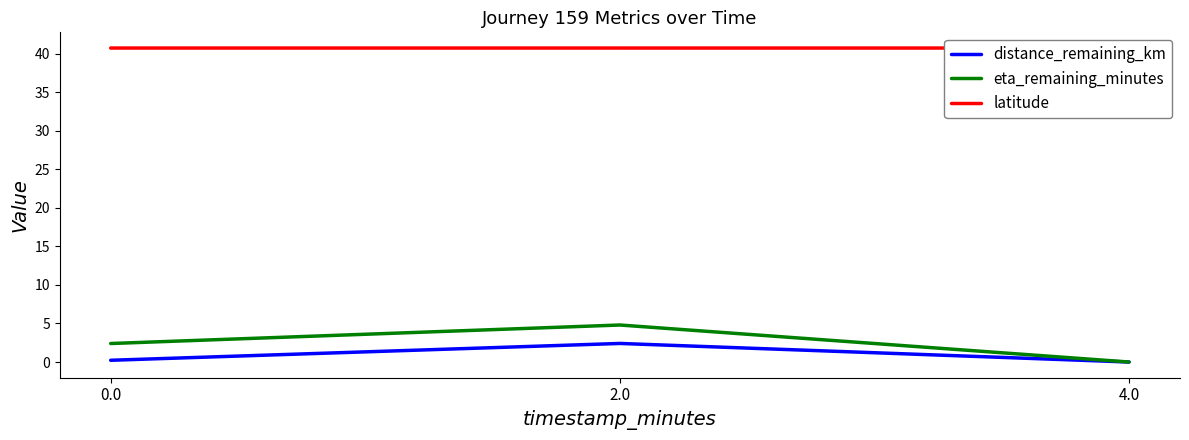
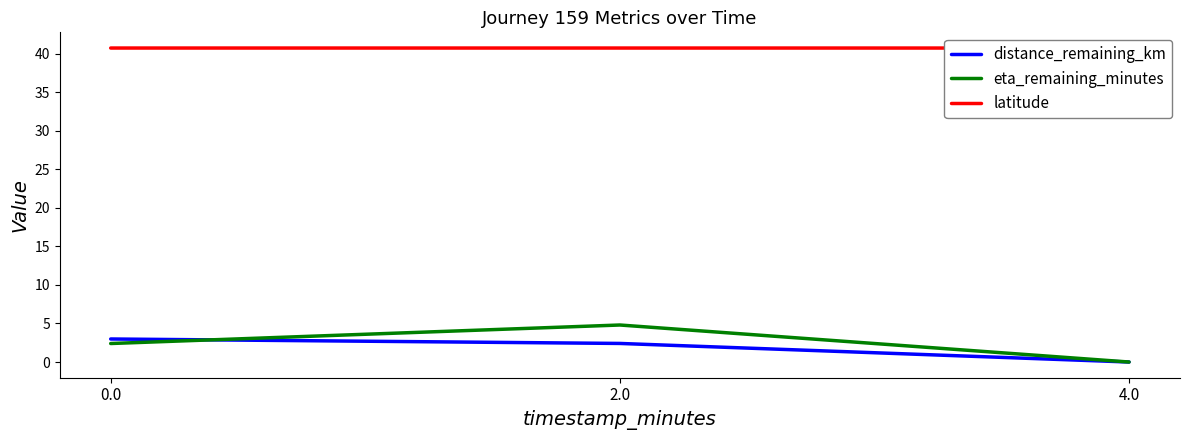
  {
    "distance_remaining_km": {
-     "0.0": 0,
+     "0.0": 3,
      "2.0": 2
    },
    "eta_remaining_minutes": {
      "0.0": 2,
      "2.0": 5
    },
    "latitude": {
      "0.0": 41,
      "2.0": 41
    }
  }
